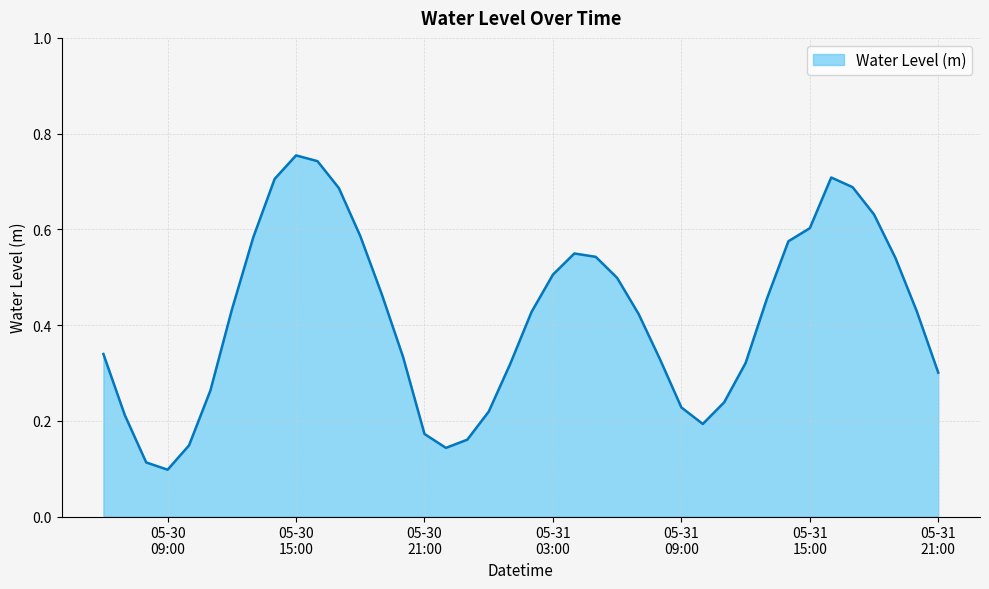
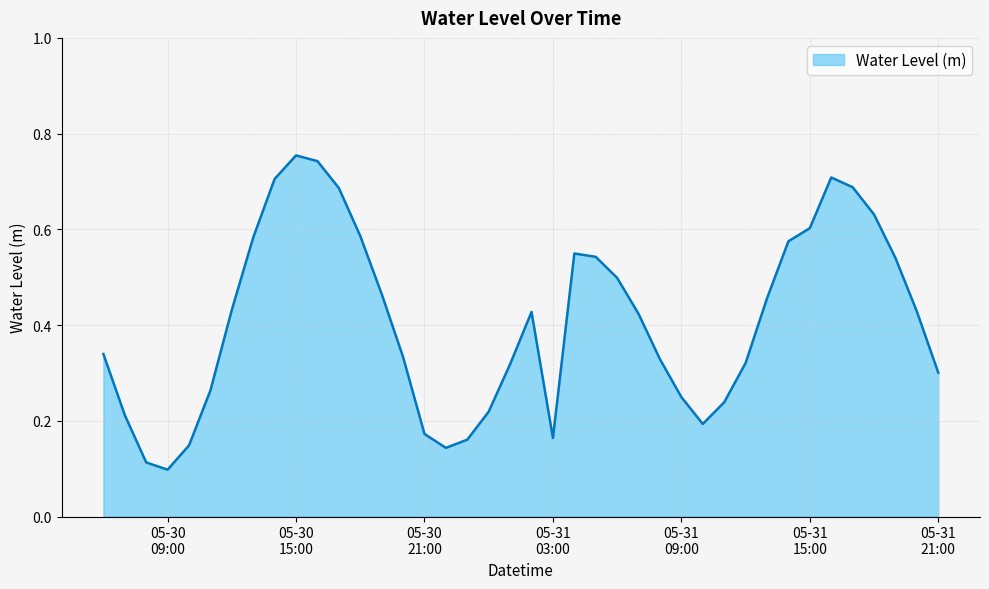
  {
    "05-30 09:00": 0.10,
    "05-30 15:00": 0.75,
    "05-30 21:00": 0.17,
-   "05-31 03:00": 0.51,
-   "05-31 09:00": 0.23,
+   "05-31 03:00": 0.16,
+   "05-31 09:00": 0.25,
    "05-31 15:00": 0.60,
    "05-31 21:00": 0.30
  }
